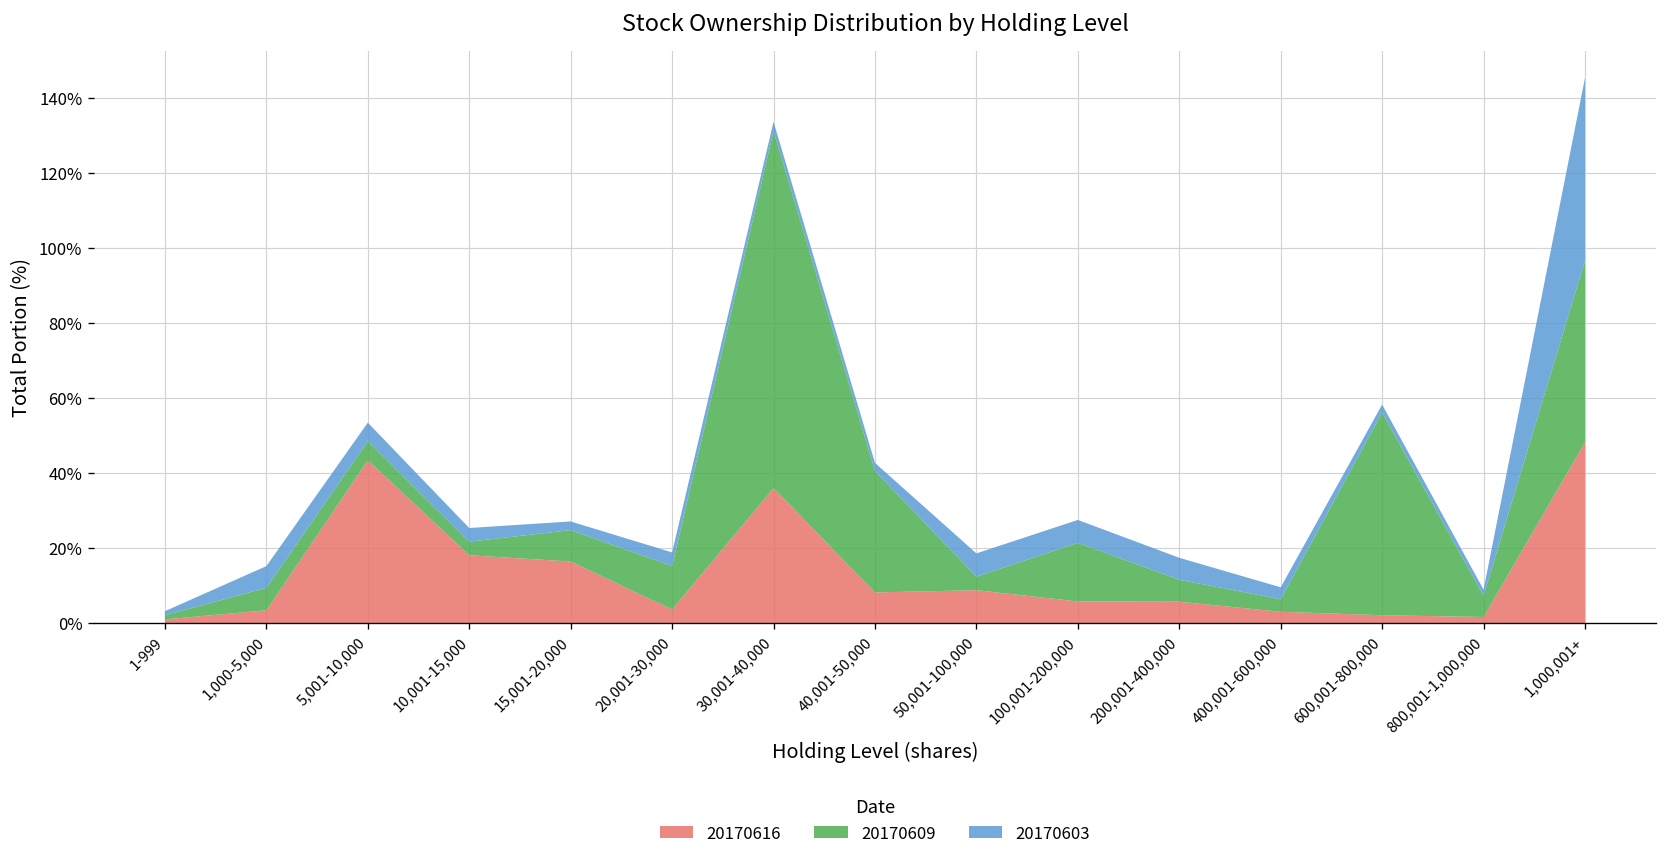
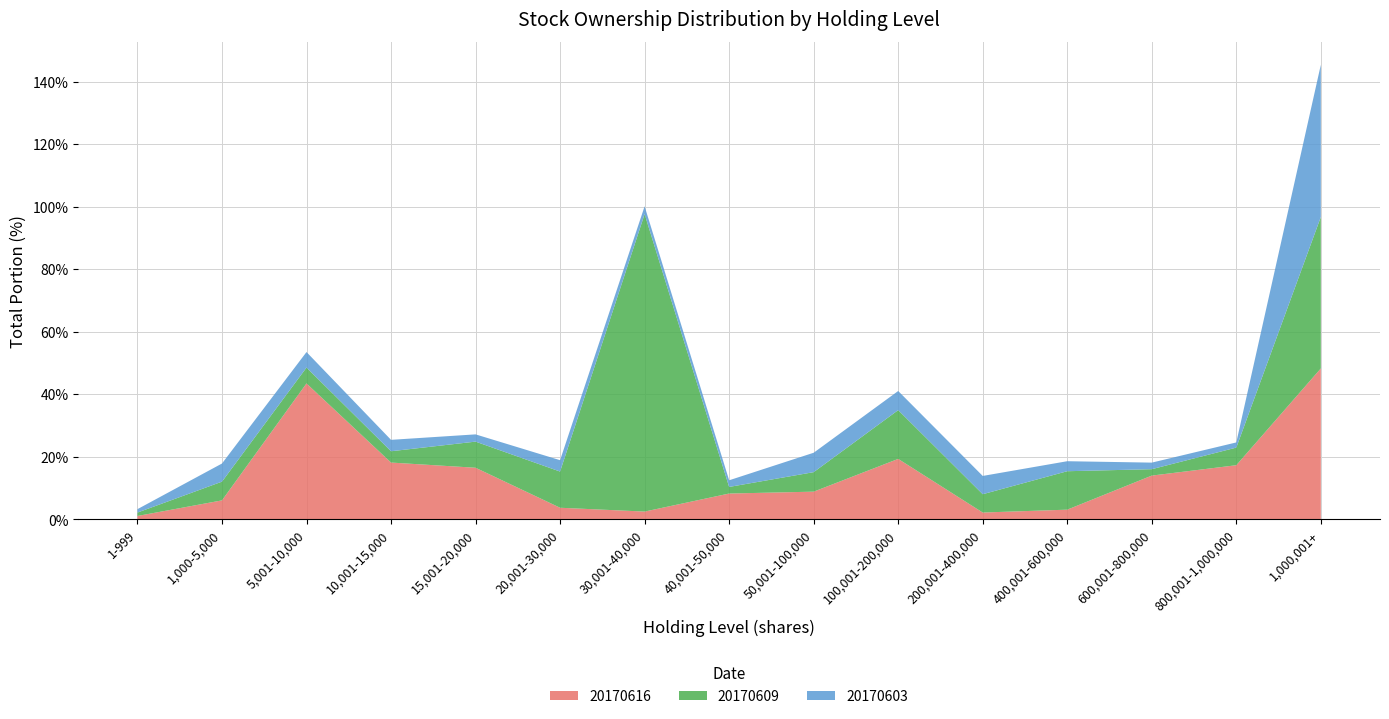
  {
    "20170616": {
      "1-999": "1%",
-     "1,000-5,000": "3%",
+     "1,000-5,000": "6%",
      "5,001-10,000": "43%",
      "10,001-15,000": "18%",
      "15,001-20,000": "17%",
      "20,001-30,000": "4%",
-     "30,001-40,000": "36%",
+     "30,001-40,000": "2%",
      "40,001-50,000": "8%",
      "50,001-100,000": "9%",
-     "100,001-200,000": "6%",
-     "200,001-400,000": "6%",
+     "100,001-200,000": "19%",
+     "200,001-400,000": "2%",
      "400,001-600,000": "3%",
-     "600,001-800,000": "2%",
-     "800,001-1,000,000": "2%",
+     "600,001-800,000": "14%",
+     "800,001-1,000,000": "17%",
      "1,000,001+": "48%"
    },
    "20170609": {
      "1-999": "1%",
      "1,000-5,000": "6%",
      "5,001-10,000": "5%",
      "10,001-15,000": "4%",
      "15,001-20,000": "8%",
      "20,001-30,000": "12%",
      "30,001-40,000": "95%",
-     "40,001-50,000": "32%",
-     "50,001-100,000": "4%",
+     "40,001-50,000": "2%",
+     "50,001-100,000": "6%",
      "100,001-200,000": "16%",
      "200,001-400,000": "6%",
-     "400,001-600,000": "3%",
-     "600,001-800,000": "54%",
+     "400,001-600,000": "12%",
+     "600,001-800,000": "2%",
      "800,001-1,000,000": "6%",
      "1,000,001+": "48%"
    },
    "20170603": {
      "1-999": "1%",
      "1,000-5,000": "6%",
      "5,001-10,000": "5%",
      "10,001-15,000": "4%",
      "15,001-20,000": "2%",
      "20,001-30,000": "4%",
      "30,001-40,000": "3%",
      "40,001-50,000": "2%",
      "50,001-100,000": "6%",
      "100,001-200,000": "6%",
      "200,001-400,000": "6%",
      "400,001-600,000": "3%",
      "600,001-800,000": "2%",
      "800,001-1,000,000": "2%",
      "1,000,001+": "49%"
    }
  }
